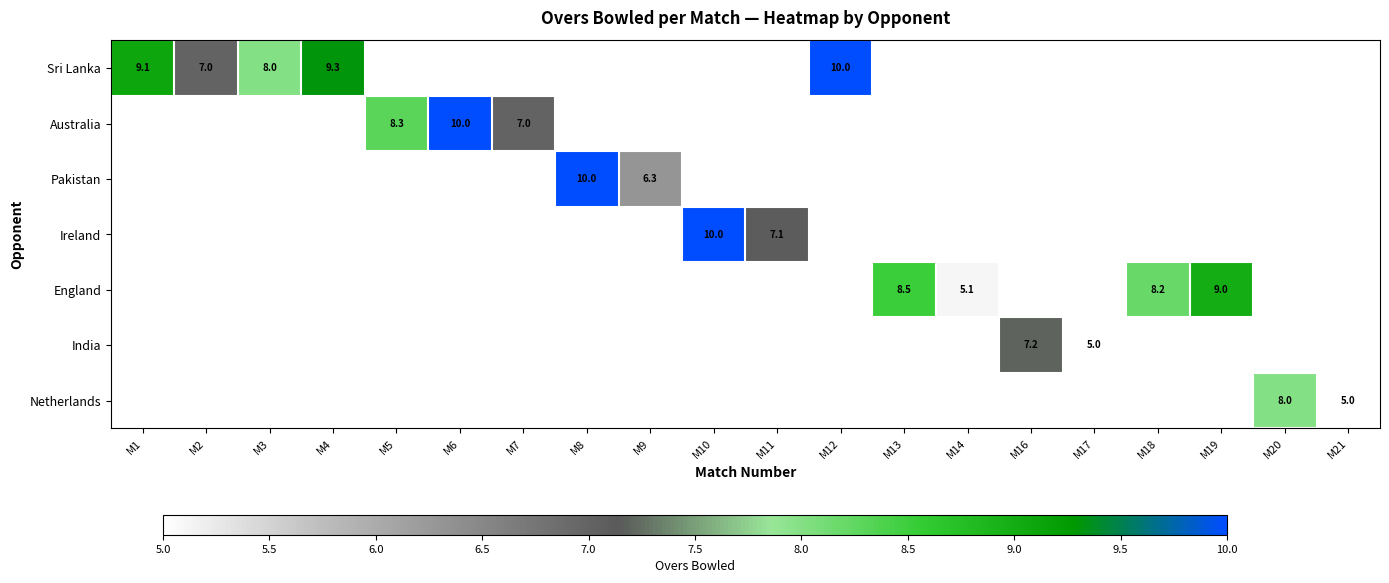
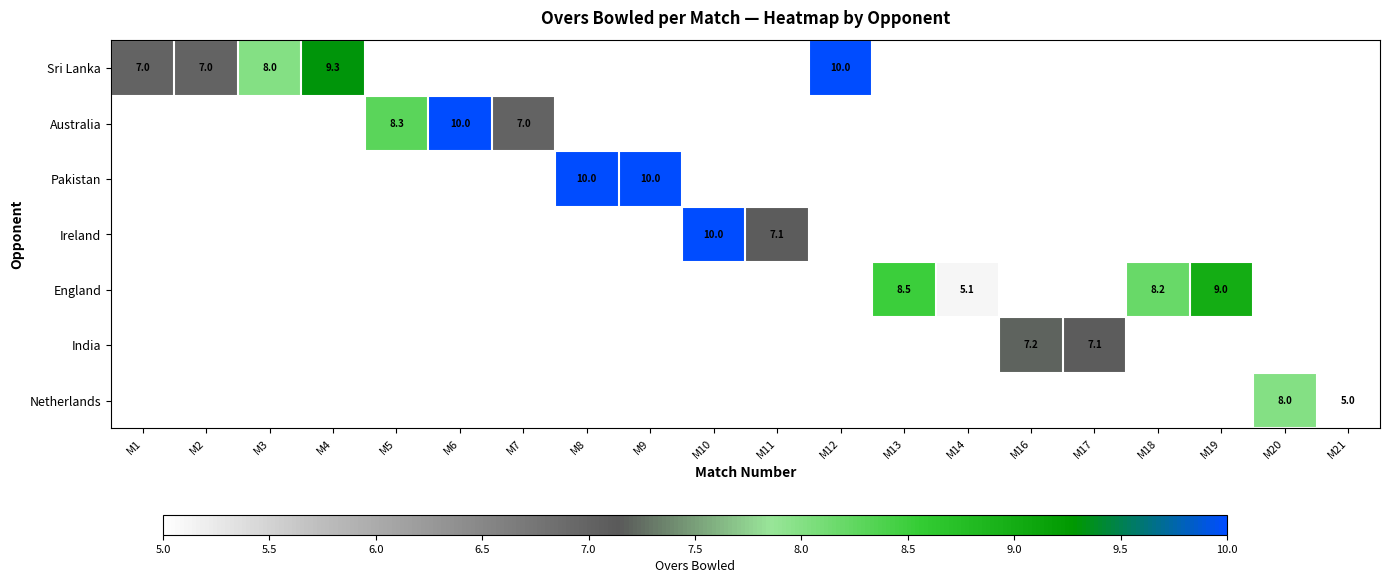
  {
    "Sri Lanka": {
-     "M1": 9.1,
+     "M1": 7.0,
      "M2": 7.0,
      "M3": 8.0,
      "M4": 9.3,
      "M12": 10.0
    },
    "Australia": {
      "M5": 8.3,
      "M6": 10.0,
      "M7": 7.0
    },
    "Pakistan": {
      "M8": 10.0,
-     "M9": 6.3
+     "M9": 10.0
    },
    "Ireland": {
      "M10": 10.0,
      "M11": 7.1
    },
    "England": {
      "M13": 8.5,
      "M14": 5.1,
      "M18": 8.2,
      "M19": 9.0
    },
    "India": {
      "M16": 7.2,
-     "M17": 5.0
+     "M17": 7.1
    },
    "Netherlands": {
      "M20": 8.0,
      "M21": 5.0
    }
  }
